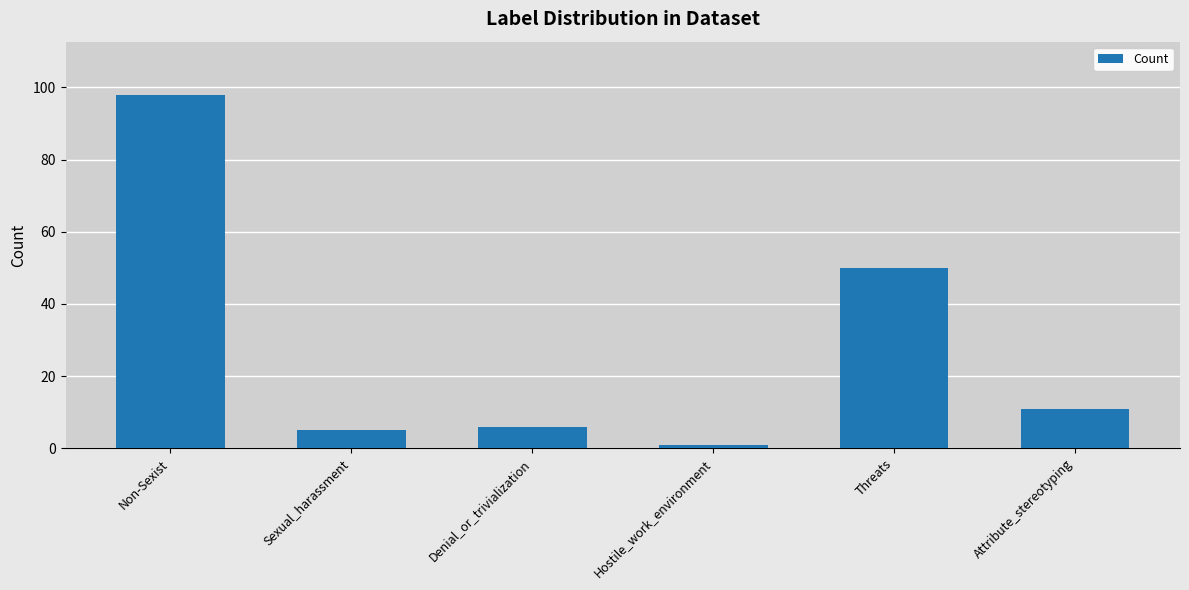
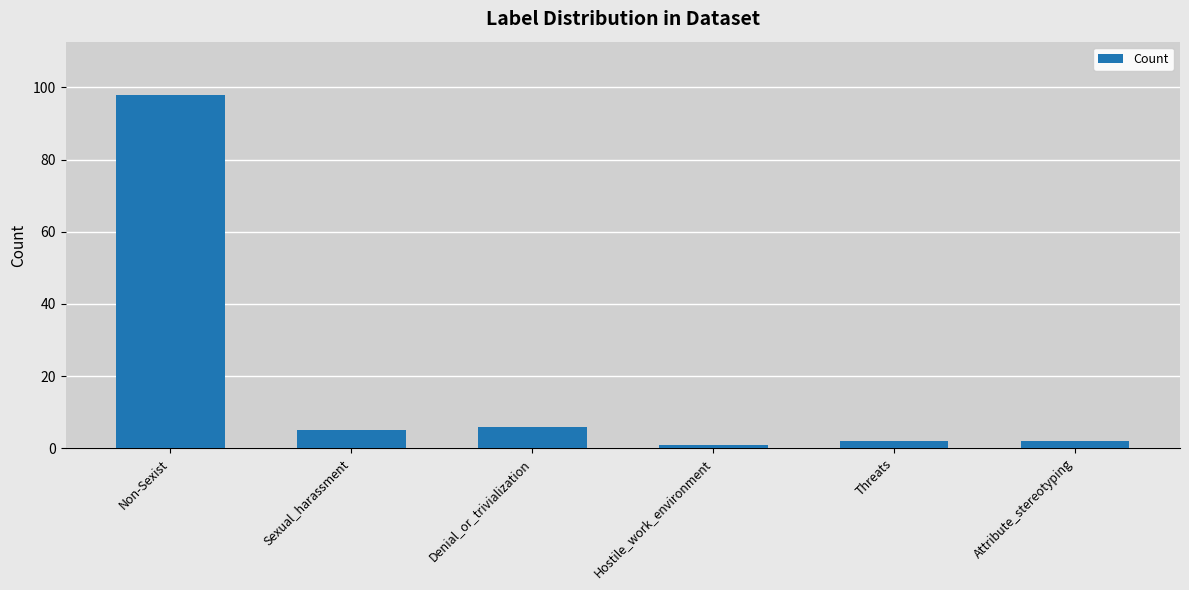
  {
    "Non-Sexist": 98,
    "Sexual_harassment": 5,
    "Denial_or_trivialization": 6,
    "Hostile_work_environment": 1,
-   "Threats": 50,
-   "Attribute_stereotyping": 11
+   "Threats": 2,
+   "Attribute_stereotyping": 2
  }
